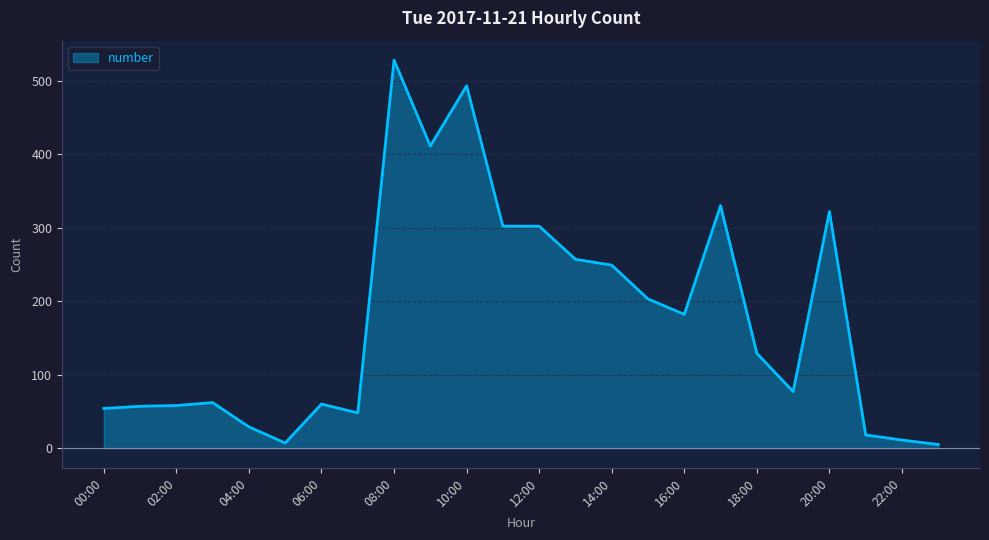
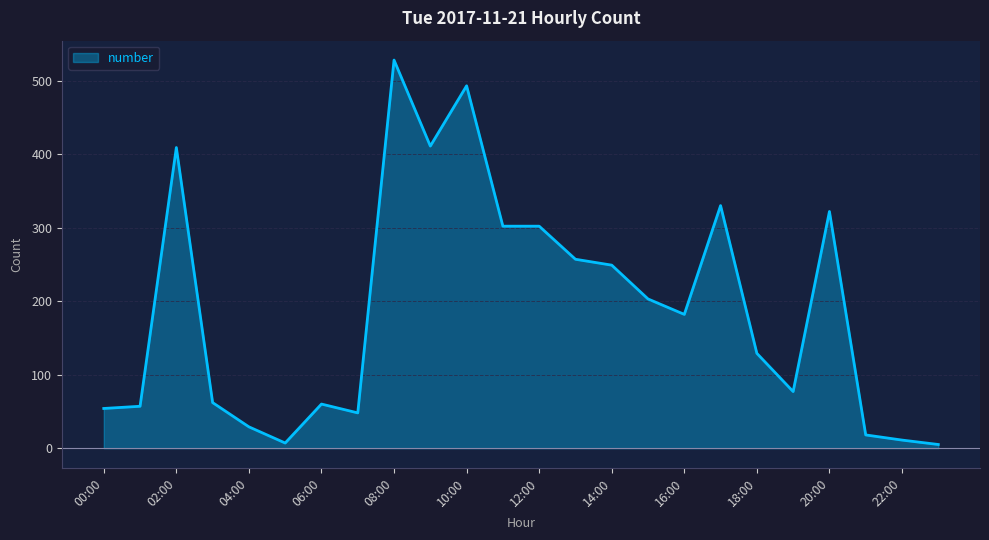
  {
    "00:00": 50,
-   "02:00": 60,
+   "02:00": 410,
    "04:00": 30,
    "06:00": 60,
    "08:00": 530,
    "10:00": 490,
    "12:00": 300,
    "14:00": 250,
    "16:00": 180,
    "18:00": 130,
    "20:00": 320,
    "22:00": 10
  }
